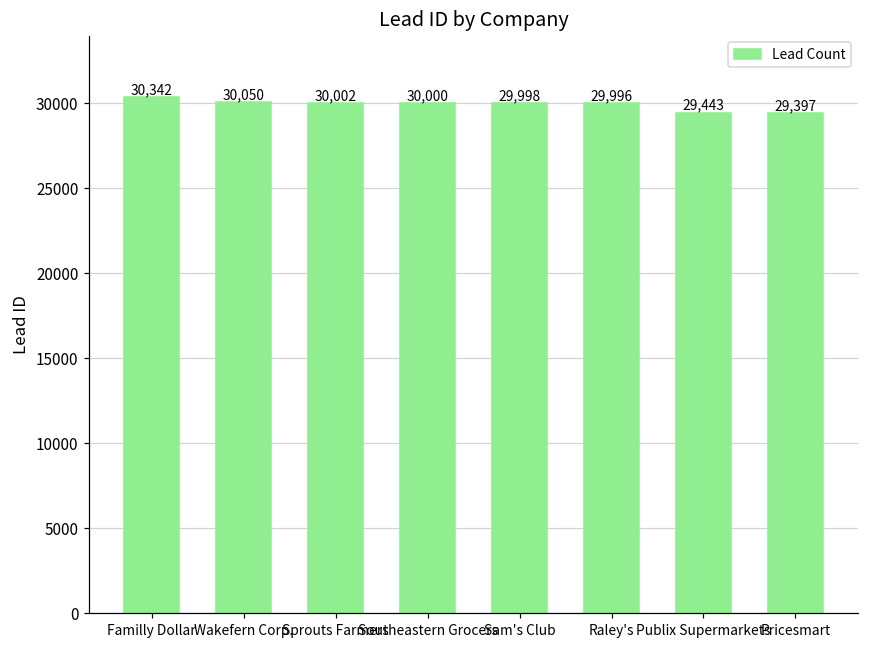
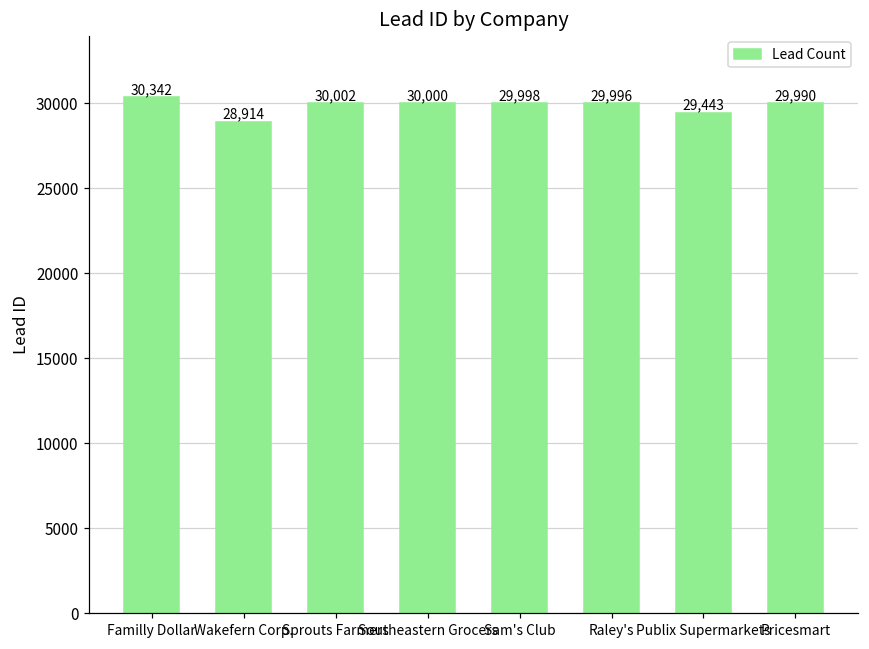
  {
    "Familly Dollar": "30,342",
-   "Wakefern Corp.": "30,050",
+   "Wakefern Corp.": "28,914",
    "Raley's": "29,996",
    "Publix Supermarkets": "29,443",
-   "Pricesmart": "29,397"
+   "Pricesmart": "29,990"
  }
